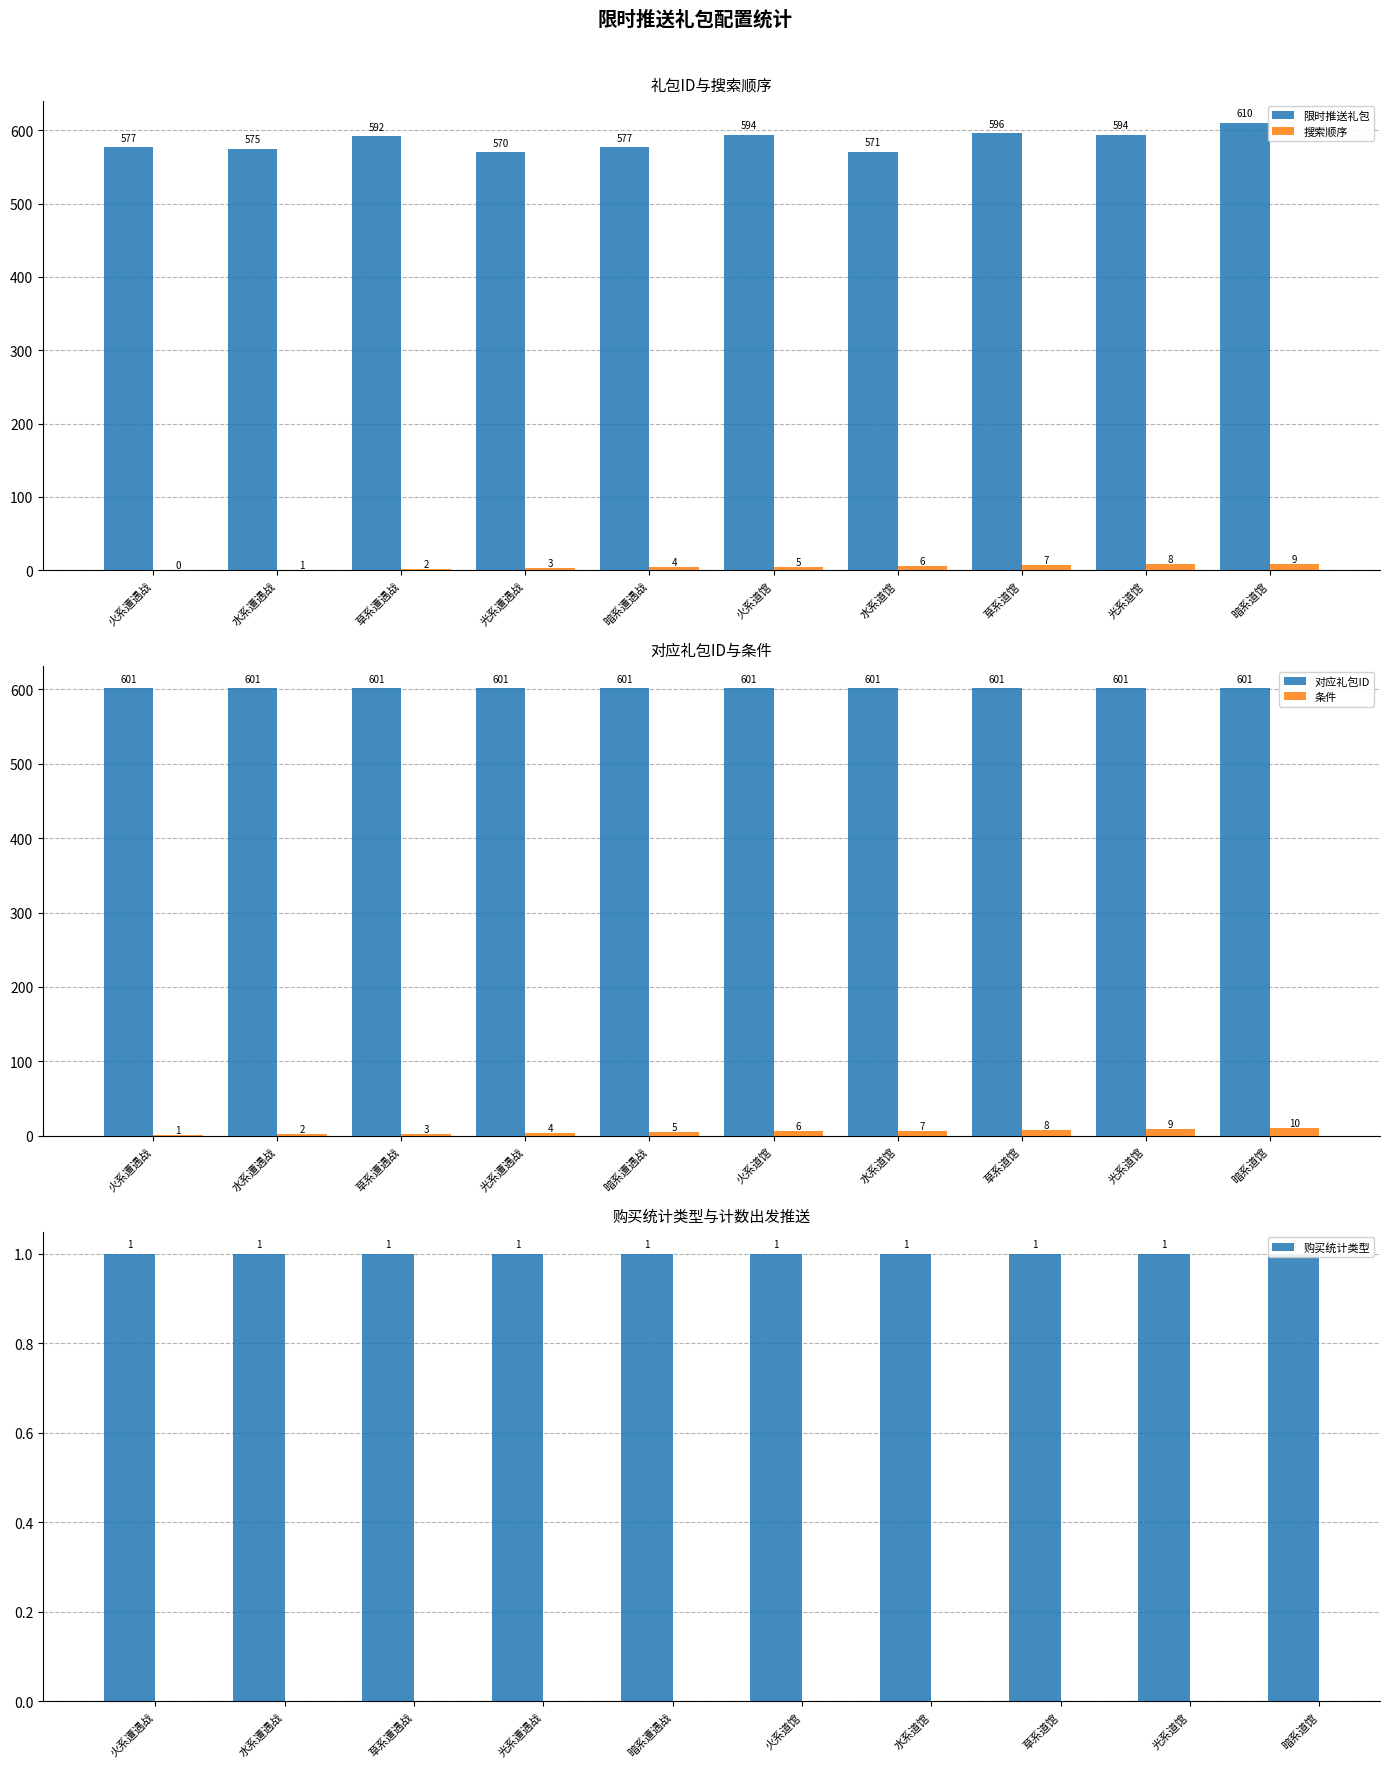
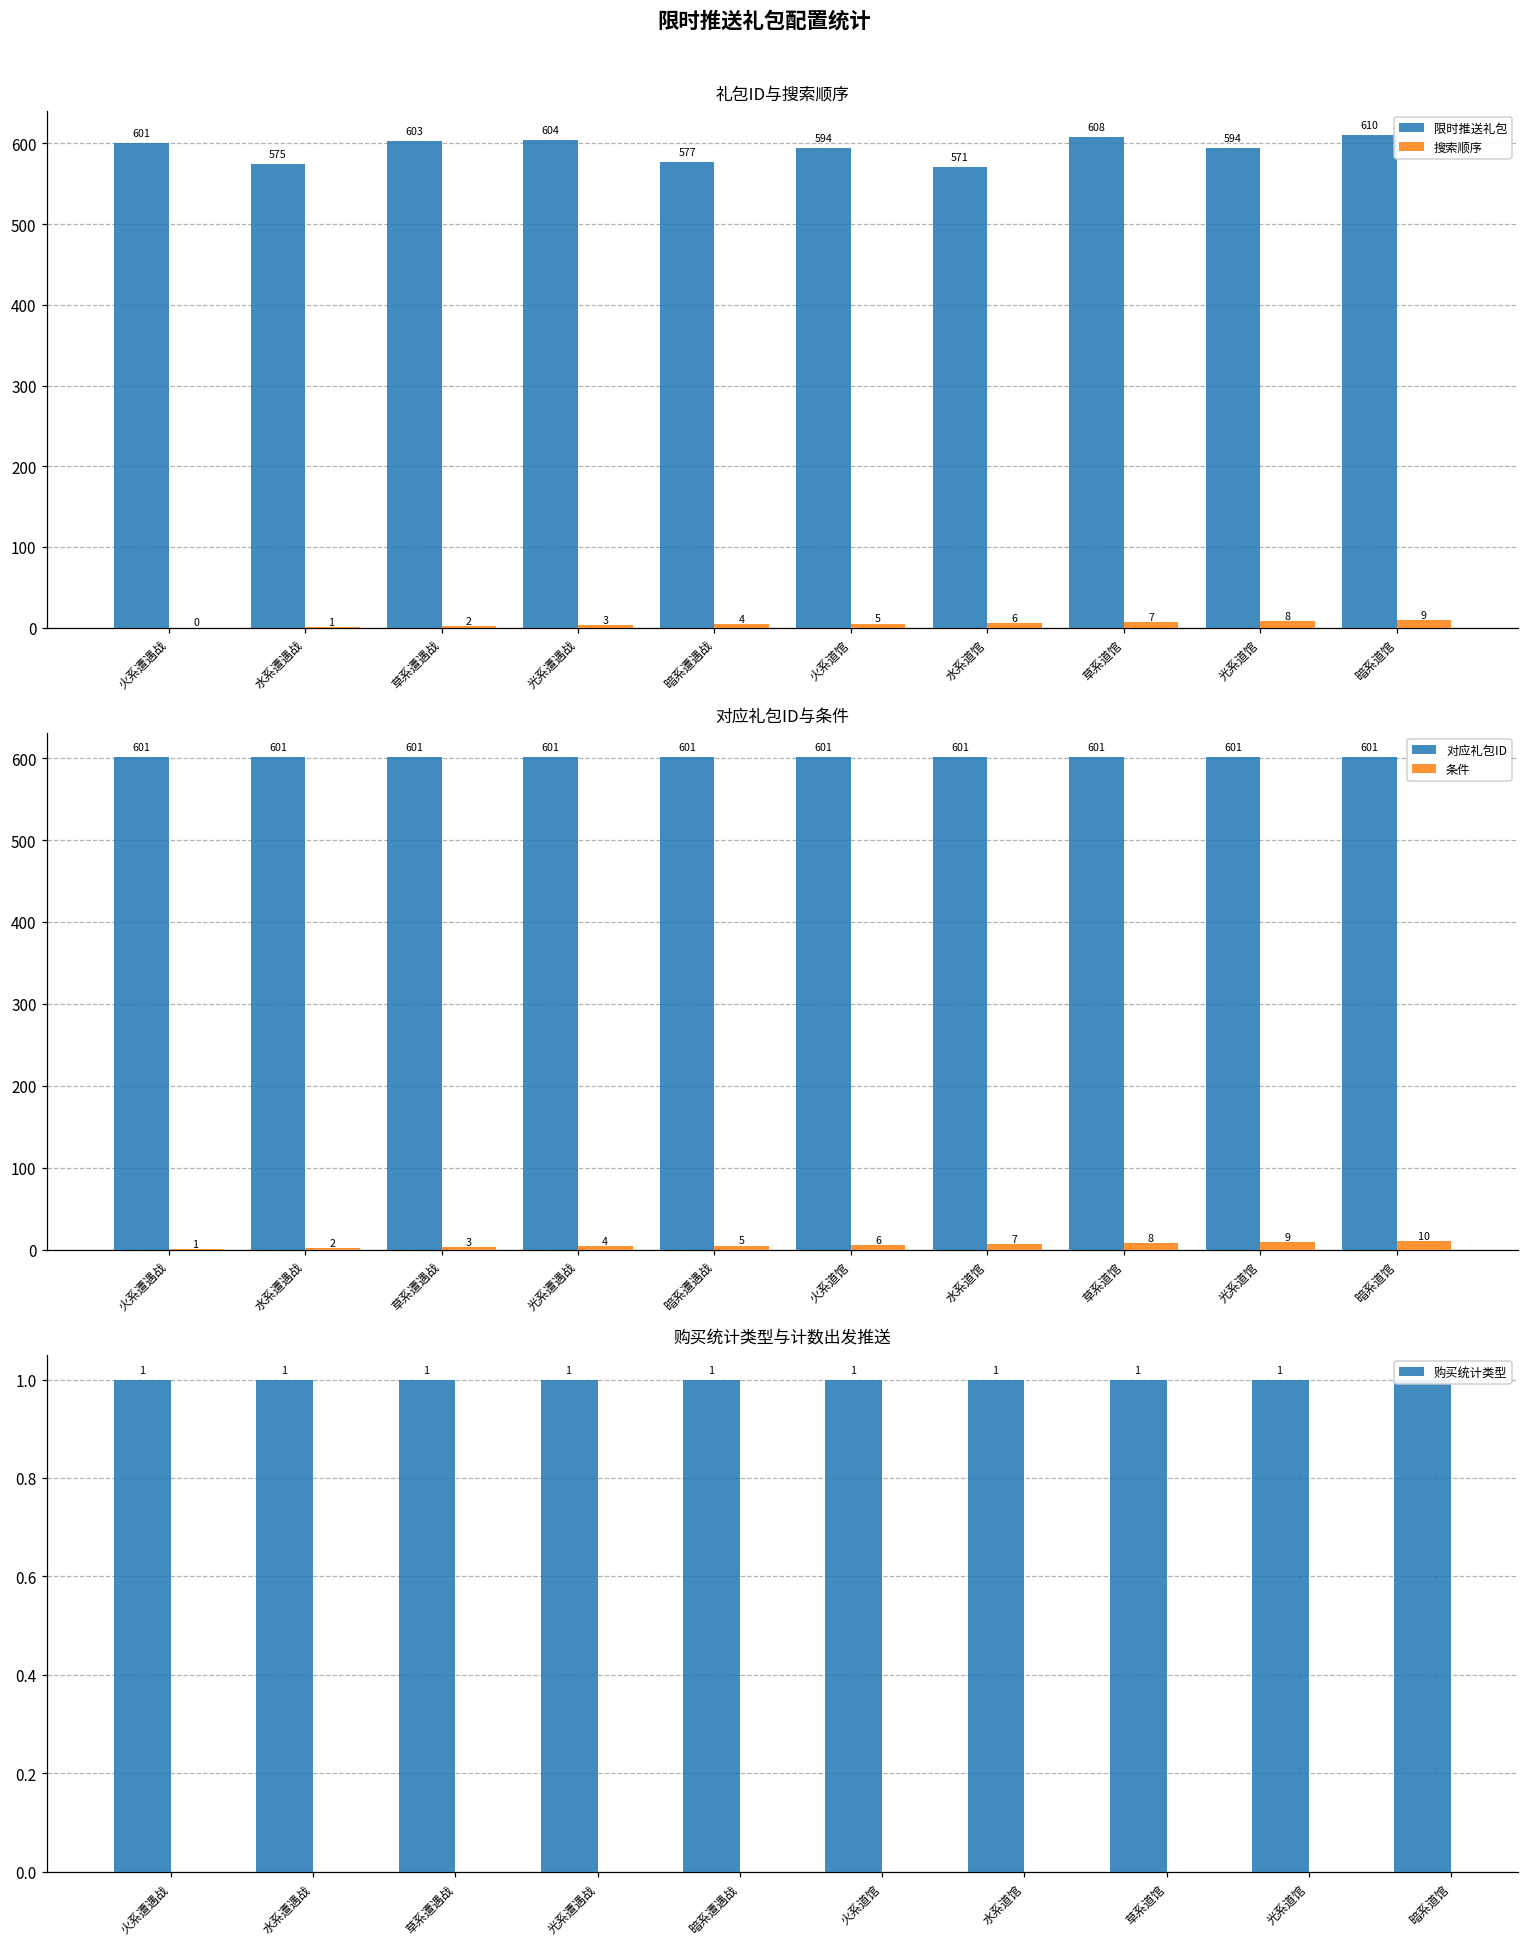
  {
    "礼包ID与搜索顺序": {
      "限时推送礼包": {
-       "火系遭遇战": 577,
+       "火系遭遇战": 601,
        "水系遭遇战": 575,
-       "草系遭遇战": 592,
-       "光系遭遇战": 570,
+       "草系遭遇战": 603,
+       "光系遭遇战": 604,
        "暗系遭遇战": 577,
        "火系道馆": 594,
        "水系道馆": 571,
-       "草系道馆": 596,
+       "草系道馆": 608,
        "光系道馆": 594,
        "暗系道馆": 610
      },
      "搜索顺序": {
        "火系遭遇战": 0,
        "水系遭遇战": 1,
        "草系遭遇战": 2,
        "光系遭遇战": 3,
        "暗系遭遇战": 4,
        "火系道馆": 5,
        "水系道馆": 6,
        "草系道馆": 7,
        "光系道馆": 8,
        "暗系道馆": 9
      }
    },
    "对应礼包ID与条件": {
      "对应礼包ID": {
        "火系遭遇战": 601,
        "水系遭遇战": 601,
        "草系遭遇战": 601,
        "光系遭遇战": 601,
        "暗系遭遇战": 601,
        "火系道馆": 601,
        "水系道馆": 601,
        "草系道馆": 601,
        "光系道馆": 601,
        "暗系道馆": 601
      },
      "条件": {
        "火系遭遇战": 1,
        "水系遭遇战": 2,
        "草系遭遇战": 3,
        "光系遭遇战": 4,
        "暗系遭遇战": 5,
        "火系道馆": 6,
        "水系道馆": 7,
        "草系道馆": 8,
        "光系道馆": 9,
        "暗系道馆": 10
      }
    },
    "购买统计类型与计数出发推送": {
      "火系遭遇战": 1,
      "水系遭遇战": 1,
      "草系遭遇战": 1,
      "光系遭遇战": 1,
      "暗系遭遇战": 1,
      "火系道馆": 1,
      "水系道馆": 1,
      "草系道馆": 1,
      "光系道馆": 1
    }
  }
